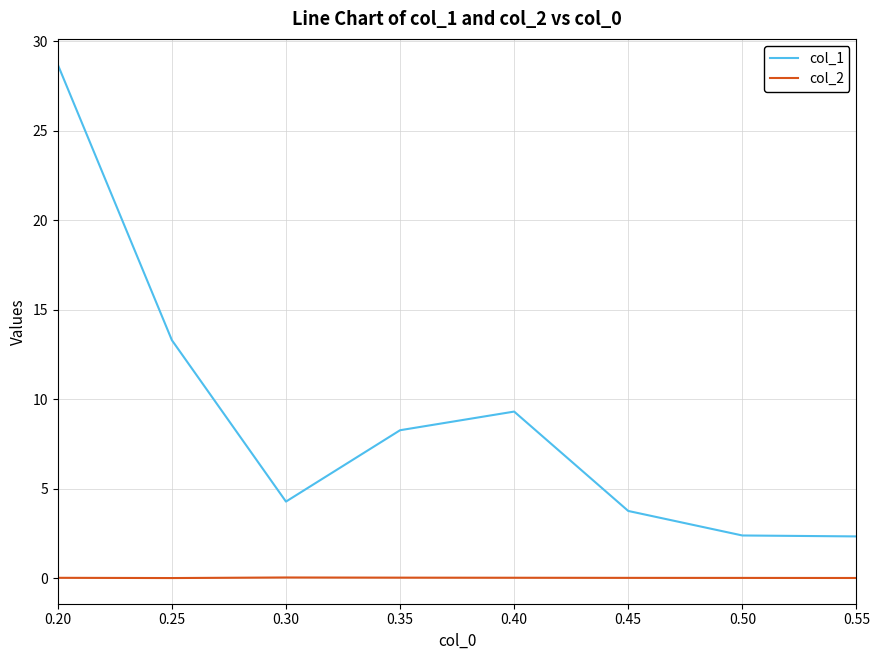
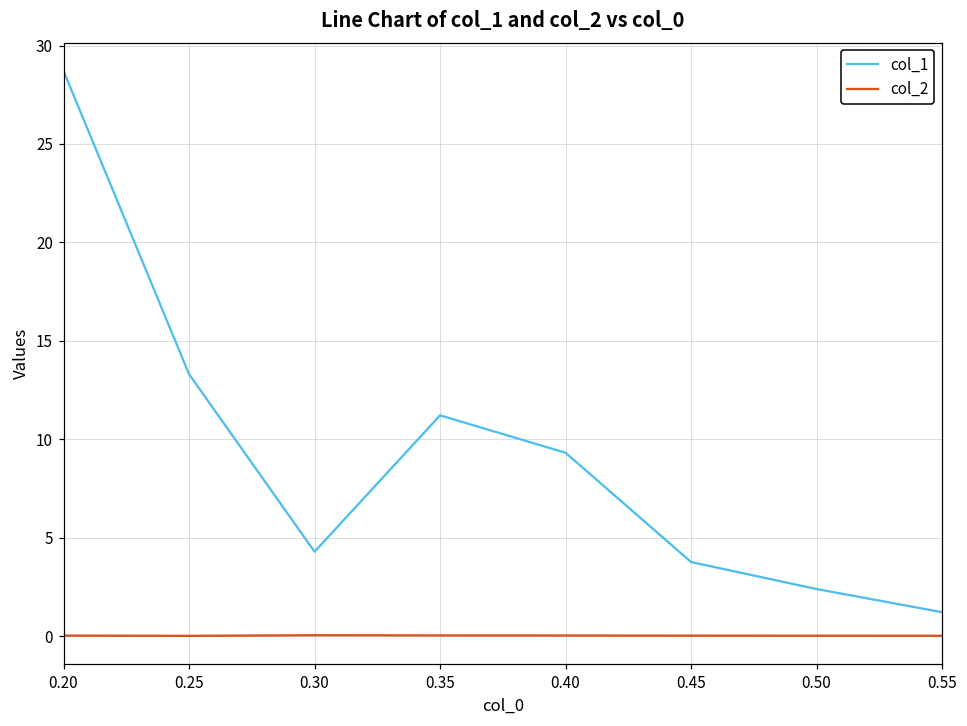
  {
    "col_1": {
      "0.20": 28.7,
      "0.25": 13.3,
      "0.30": 4.3,
-     "0.35": 8.3,
+     "0.35": 11.2,
      "0.40": 9.3,
      "0.45": 3.8,
      "0.50": 2.4,
-     "0.55": 2.3
+     "0.55": 1.2
    },
    "col_2": {
      "0.20": 0.0,
      "0.25": 0.0,
      "0.30": 0.0,
      "0.35": 0.0,
      "0.40": 0.0,
      "0.45": 0.0,
      "0.50": 0.0,
      "0.55": 0.0
    }
  }
